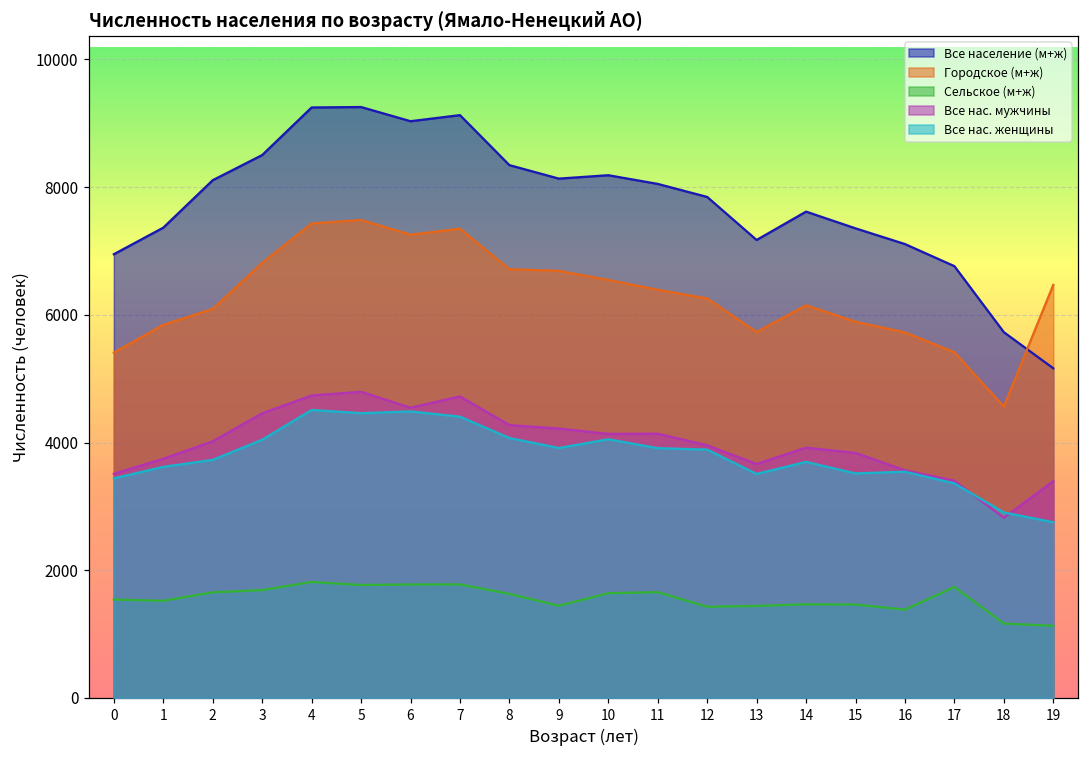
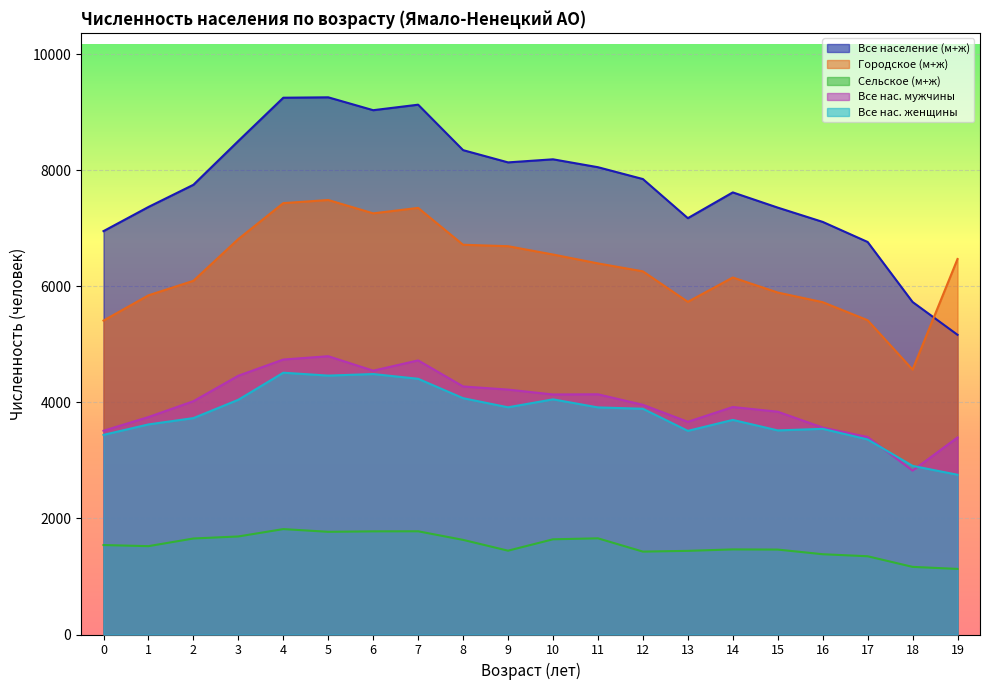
  {
    "Все население (м+ж)": {
      "0": 6900,
      "1": 7400,
-     "2": 8100,
+     "2": 7700,
      "3": 8500,
      "4": 9200,
      "5": 9300,
      "6": 9000,
      "7": 9100,
      "8": 8300,
      "9": 8100,
      "10": 8200,
      "11": 8100,
      "12": 7800,
      "13": 7200,
      "14": 7600,
      "15": 7400,
      "16": 7100,
      "17": 6800,
      "18": 5700,
      "19": 5200
    },
    "Городское (м+ж)": {
      "0": 5400,
      "1": 5800,
      "2": 6100,
      "3": 6800,
      "4": 7400,
      "5": 7500,
      "6": 7300,
      "7": 7300,
      "8": 6700,
      "9": 6700,
      "10": 6500,
      "11": 6400,
      "12": 6300,
      "13": 5700,
      "14": 6200,
      "15": 5900,
      "16": 5700,
      "17": 5400,
      "18": 4600,
      "19": 6500
    },
    "Сельское (м+ж)": {
      "0": 1500,
      "1": 1500,
      "2": 1700,
      "3": 1700,
      "4": 1800,
      "5": 1800,
      "6": 1800,
      "7": 1800,
      "8": 1600,
      "9": 1400,
      "10": 1600,
      "11": 1700,
      "12": 1400,
      "13": 1400,
      "14": 1500,
      "15": 1500,
      "16": 1400,
-     "17": 1700,
+     "17": 1300,
      "18": 1200,
      "19": 1100
    },
    "Все нас. мужчины": {
      "0": 3500,
      "1": 3700,
      "2": 4000,
      "3": 4500,
      "4": 4700,
      "5": 4800,
      "6": 4500,
      "7": 4700,
      "8": 4300,
      "9": 4200,
      "10": 4100,
      "11": 4100,
      "12": 4000,
      "13": 3700,
      "14": 3900,
      "15": 3800,
      "18": 2800,
      "19": 3400
    },
    "Все нас. женщины": {
      "0": 3400,
      "1": 3600,
      "2": 3700,
      "3": 4000,
      "4": 4500,
      "5": 4500,
      "6": 4500,
      "7": 4400,
      "8": 4100,
      "9": 3900,
      "10": 4100,
      "11": 3900,
      "12": 3900,
      "13": 3500,
      "14": 3700,
      "15": 3500,
      "18": 2900,
      "19": 2800
    }
  }
